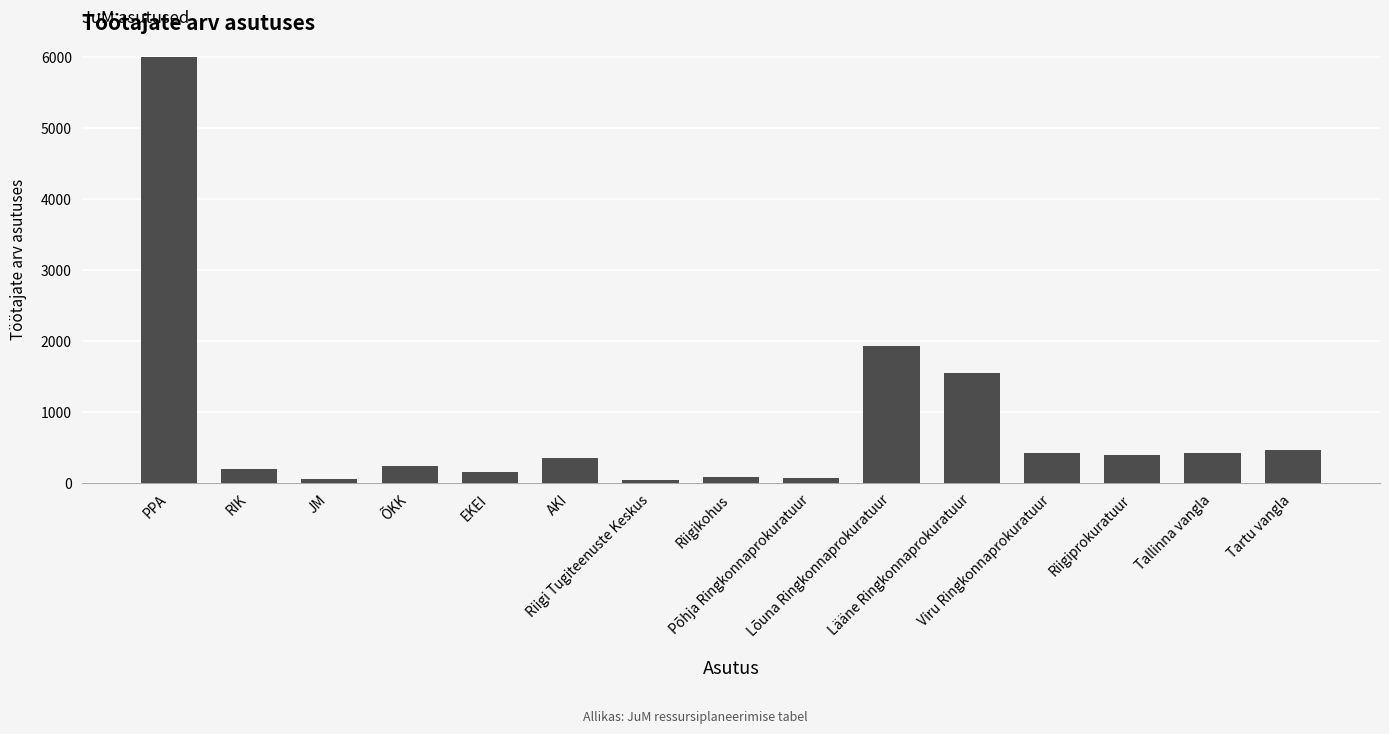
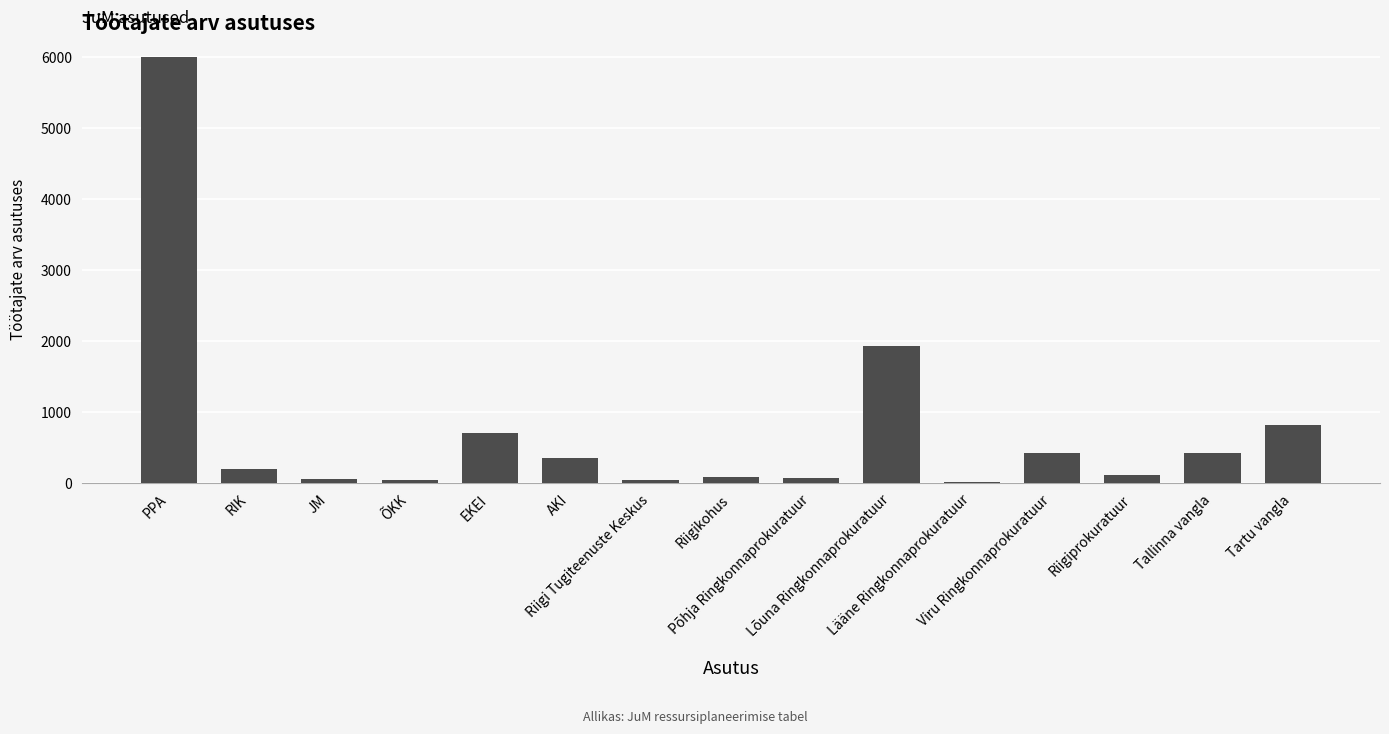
  {
    "PPA": 6000,
    "RIK": 200,
    "JM": 100,
-   "ÕKK": 200,
-   "EKEI": 200,
+   "ÕKK": 0,
+   "EKEI": 700,
    "AKI": 400,
    "Riigi Tugiteenuste Keskus": 0,
    "Riigikohus": 100,
    "Põhja Ringkonnaprokuratuur": 100,
    "Lõuna Ringkonnaprokuratuur": 1900,
-   "Lääne Ringkonnaprokuratuur": 1600,
+   "Lääne Ringkonnaprokuratuur": 0,
    "Viru Ringkonnaprokuratuur": 400,
-   "Riigiprokuratuur": 400,
+   "Riigiprokuratuur": 100,
    "Tallinna vangla": 400,
-   "Tartu vangla": 500
+   "Tartu vangla": 800
  }
